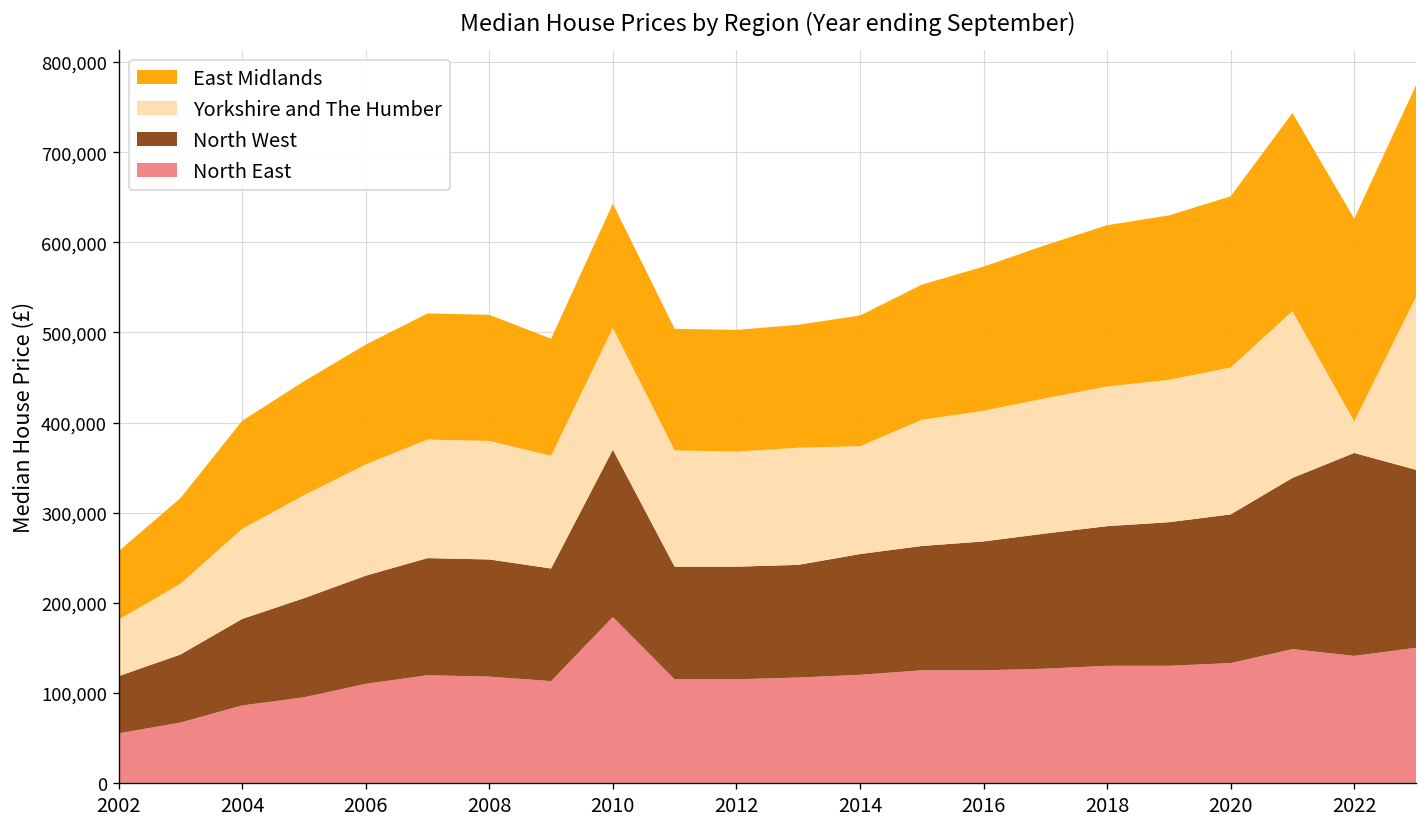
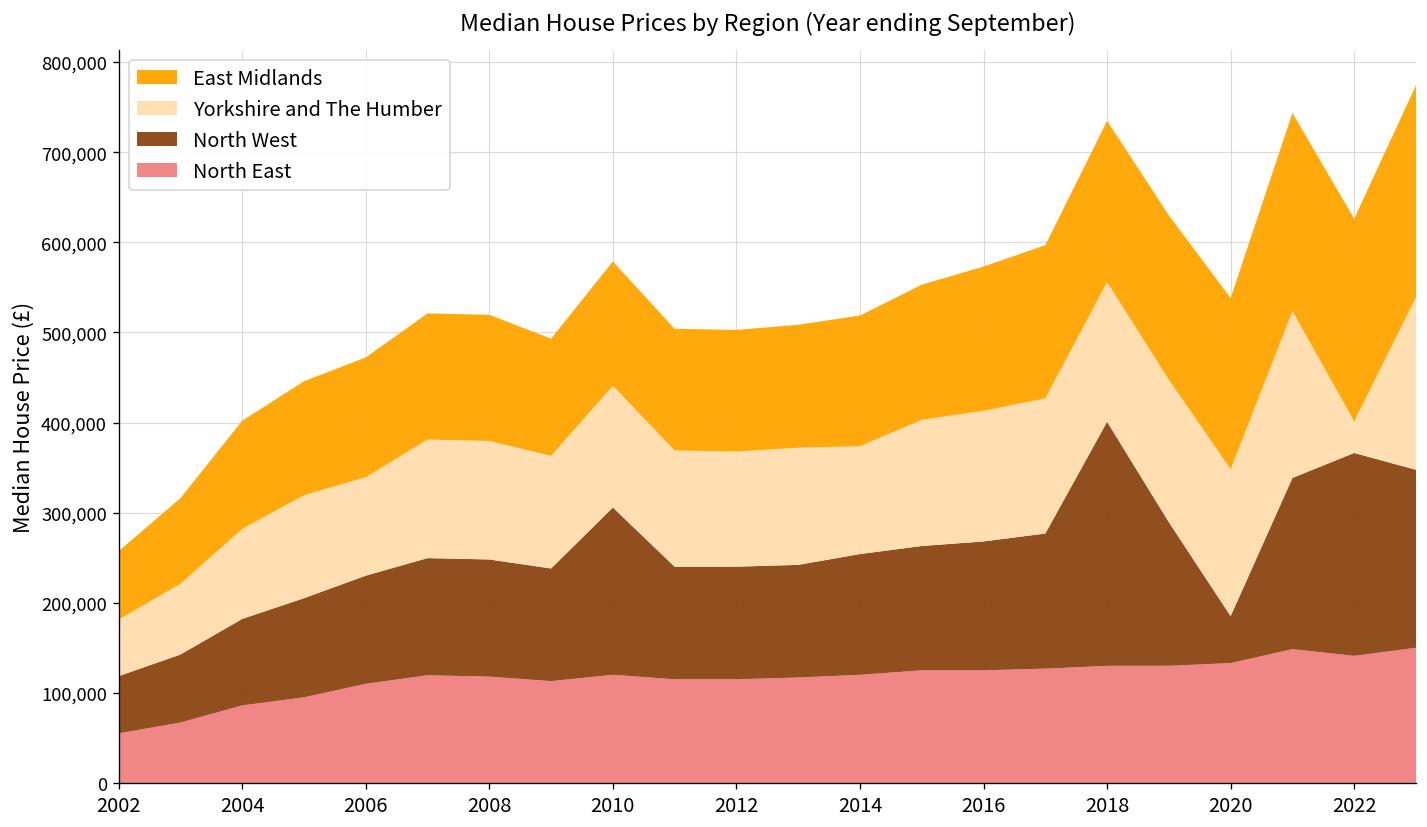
  {
    "North East": {
      "2002": "60,000",
      "2004": "90,000",
      "2006": "110,000",
      "2008": "120,000",
-     "2010": "180,000",
+     "2010": "120,000",
      "2012": "120,000",
      "2014": "120,000",
      "2016": "130,000",
      "2018": "130,000",
      "2020": "130,000",
      "2022": "140,000"
    },
    "North West": {
      "2002": "60,000",
      "2004": "100,000",
      "2006": "120,000",
      "2008": "130,000",
      "2010": "190,000",
      "2012": "130,000",
      "2014": "130,000",
      "2016": "140,000",
-     "2018": "160,000",
-     "2020": "170,000",
+     "2018": "270,000",
+     "2020": "50,000",
      "2022": "230,000"
    },
    "Yorkshire and The Humber": {
      "2002": "60,000",
      "2004": "100,000",
-     "2006": "120,000",
+     "2006": "110,000",
      "2008": "130,000",
      "2010": "140,000",
      "2012": "130,000",
      "2014": "120,000",
      "2016": "150,000",
      "2018": "160,000",
      "2020": "160,000",
      "2022": "30,000"
    },
    "East Midlands": {
      "2002": "80,000",
      "2004": "120,000",
      "2006": "130,000",
      "2008": "140,000",
      "2010": "140,000",
      "2012": "140,000",
      "2014": "150,000",
      "2016": "160,000",
      "2018": "180,000",
      "2020": "190,000",
      "2022": "230,000"
    }
  }
